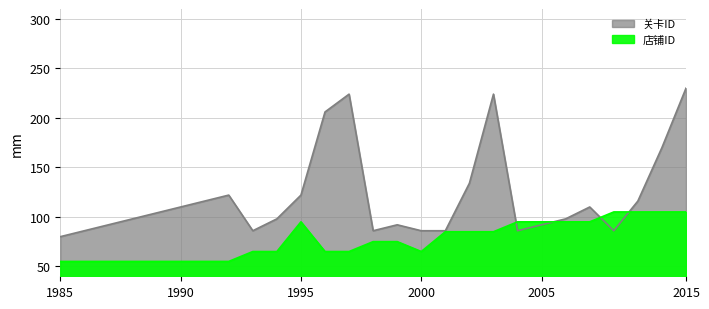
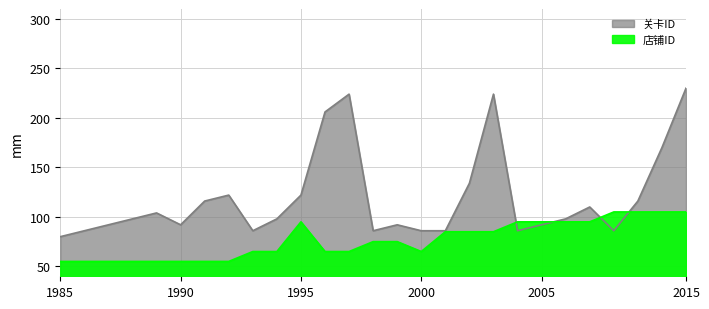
  {
    "关卡ID": {
      "1985": 80,
-     "1990": 110,
+     "1990": 90,
      "1995": 120,
      "2000": 90,
      "2005": 90,
      "2015": 230
    },
    "店铺ID": {
      "1985": 60,
      "1990": 60,
      "1995": 100,
      "2000": 70,
      "2005": 100,
      "2015": 110
    }
  }
